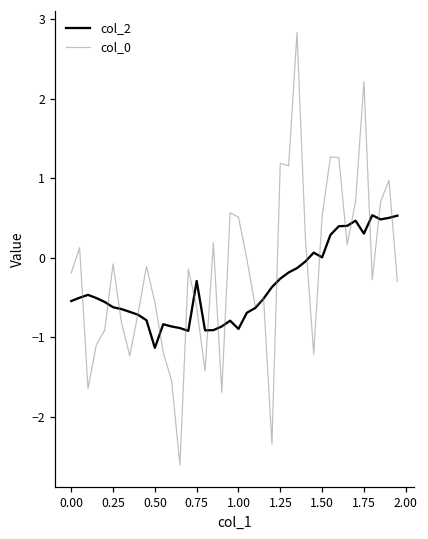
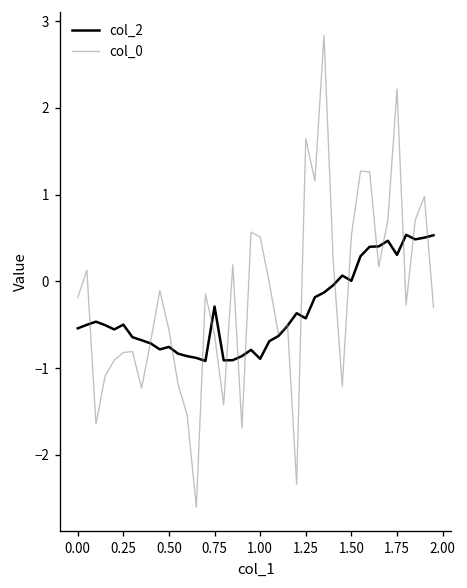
  {
    "col_2": {
      "0.00": -0.5,
-     "0.25": -0.6,
-     "0.50": -1.1,
+     "0.25": -0.5,
+     "0.50": -0.8,
      "0.75": -0.3,
      "1.00": -0.9,
-     "1.25": -0.3,
+     "1.25": -0.4,
      "1.50": 0.0,
      "1.75": 0.3
    },
    "col_0": {
      "0.00": -0.2,
-     "0.25": -0.1,
+     "0.25": -0.8,
      "0.50": -0.6,
      "0.75": -0.6,
      "1.00": 0.5,
-     "1.25": 1.2,
+     "1.25": 1.6,
      "1.50": 0.5,
      "1.75": 2.2
    }
  }
